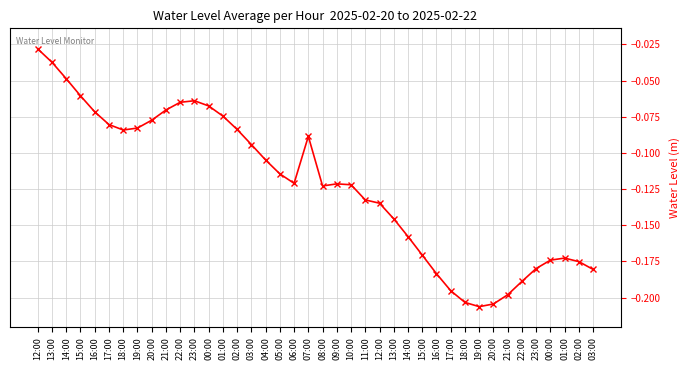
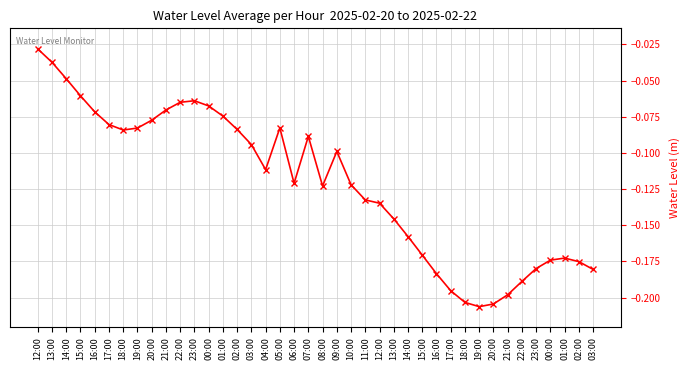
  {
-   "04:00": -0.105,
-   "05:00": -0.114,
+   "04:00": -0.112,
+   "05:00": -0.083,
    "06:00": -0.121,
    "07:00": -0.089,
    "08:00": -0.123,
-   "09:00": -0.121,
+   "09:00": -0.099,
    "10:00": -0.122,
    "11:00": -0.132
  }
